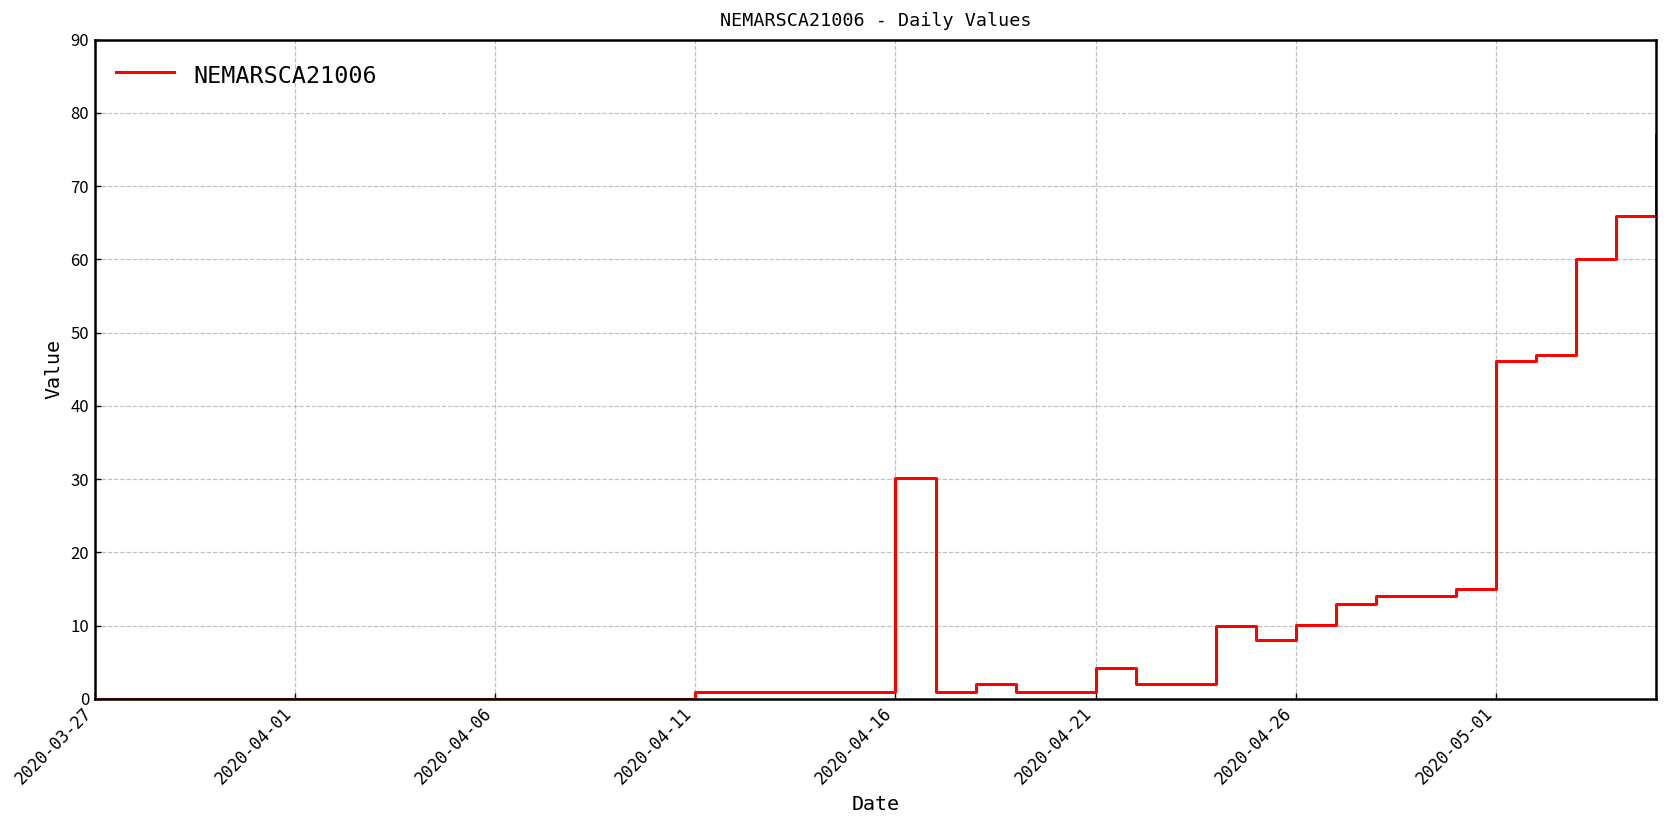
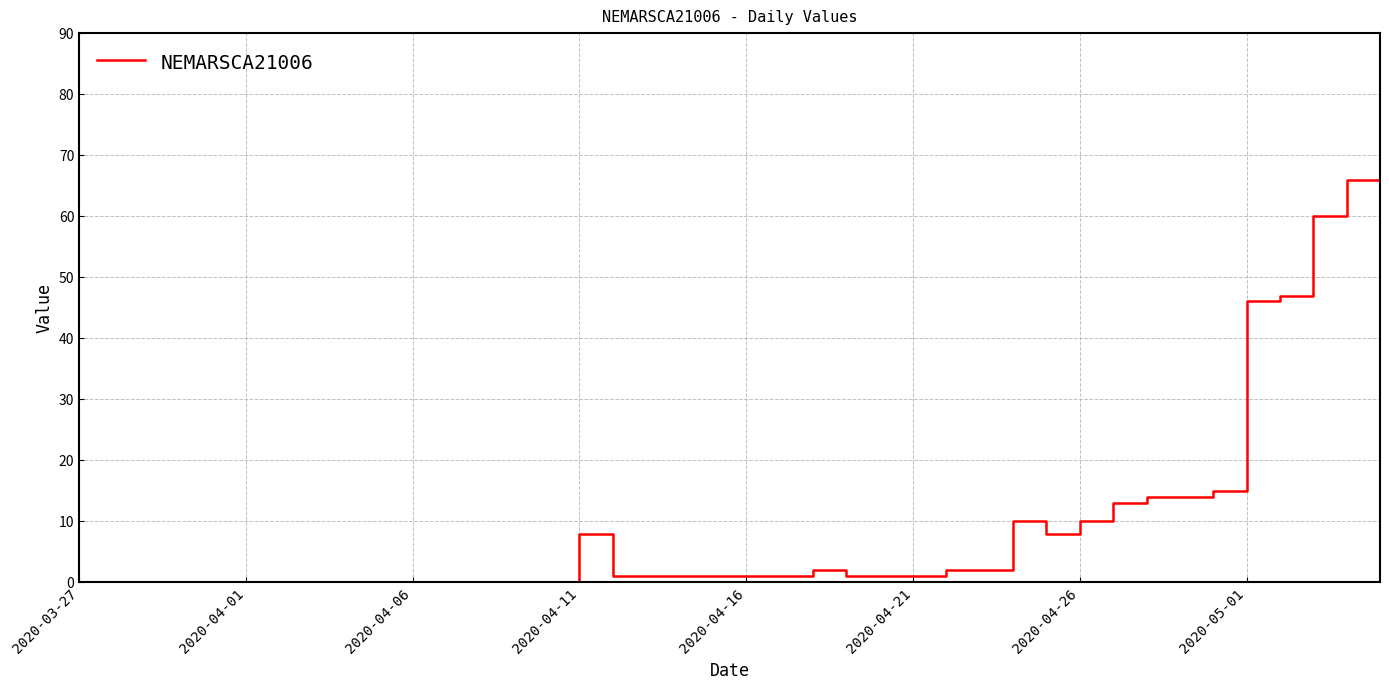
  {
    "2020-03-27": 0,
    "2020-04-01": 0,
    "2020-04-06": 0,
-   "2020-04-11": 1,
-   "2020-04-16": 30,
-   "2020-04-21": 4,
+   "2020-04-11": 8,
+   "2020-04-16": 1,
+   "2020-04-21": 1,
    "2020-04-26": 10,
    "2020-05-01": 46
  }
